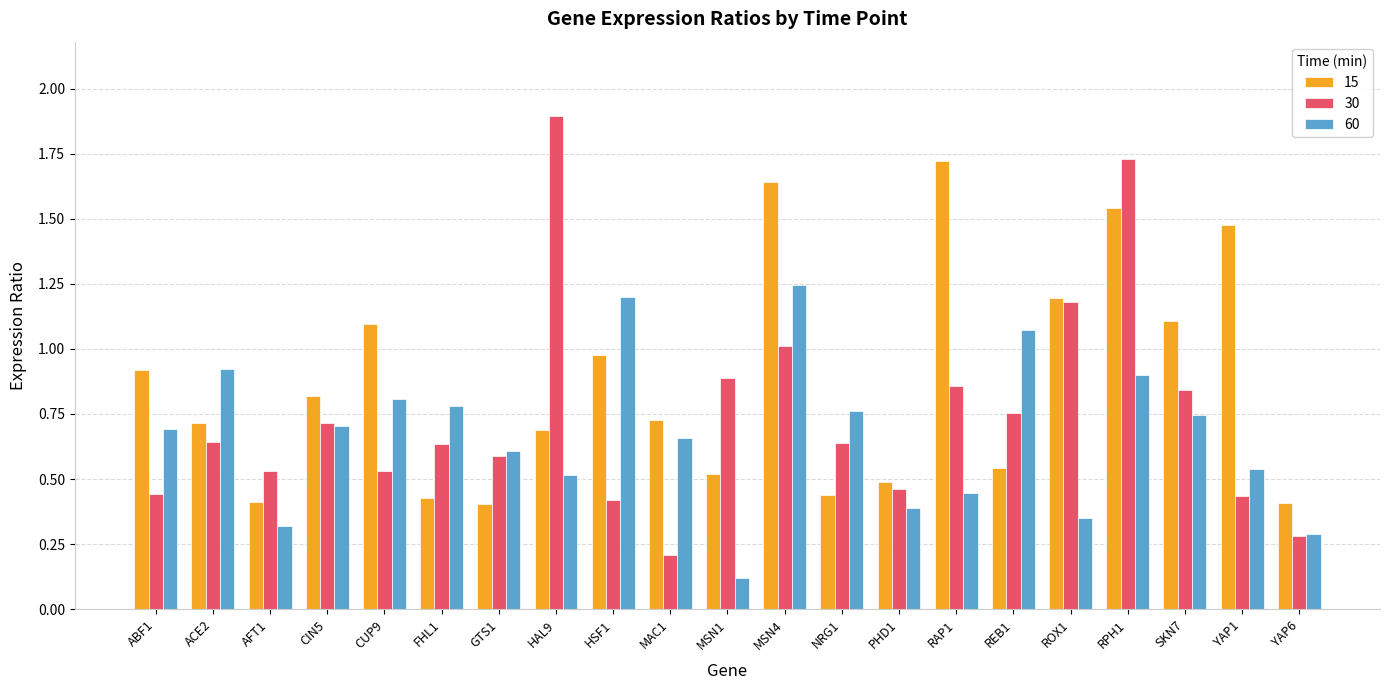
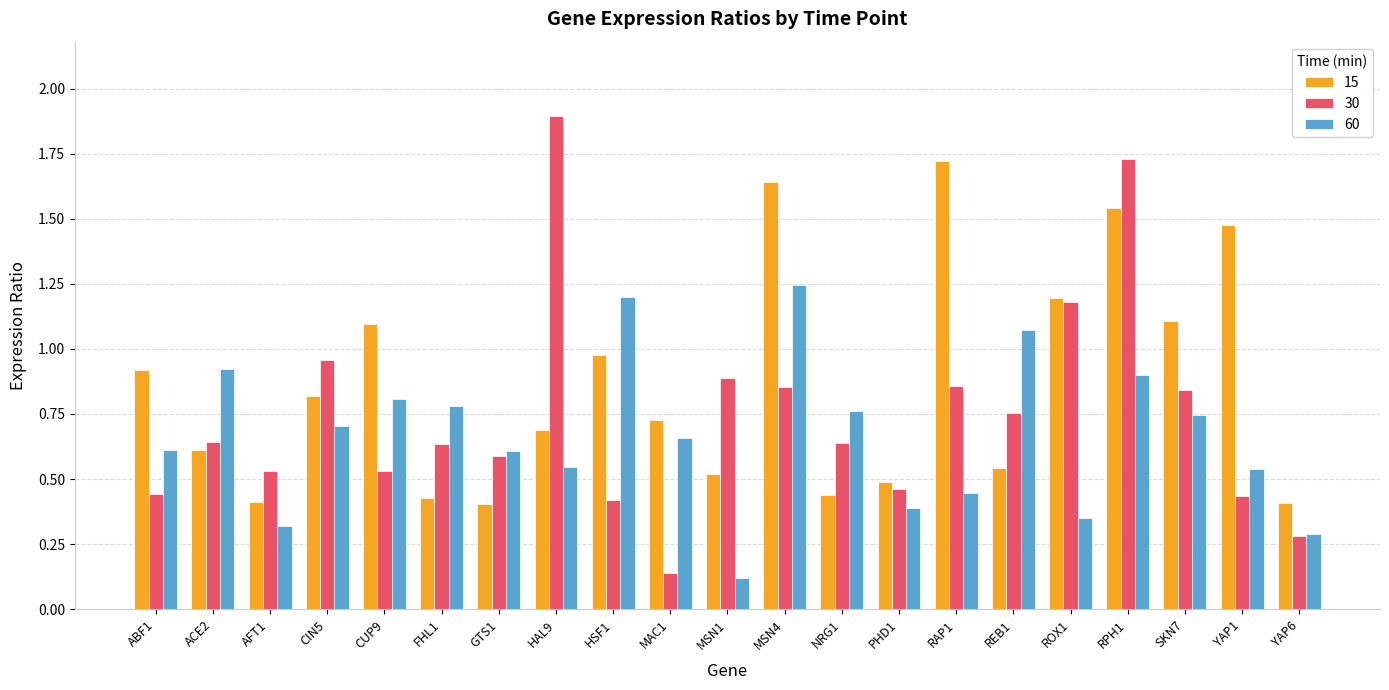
  {
    "15": {
      "ABF1": 0.92,
-     "ACE2": 0.72,
+     "ACE2": 0.61,
      "AFT1": 0.41,
      "CIN5": 0.82,
      "CUP9": 1.10,
      "FHL1": 0.43,
      "GTS1": 0.40,
      "HAL9": 0.69,
      "HSF1": 0.98,
      "MAC1": 0.73,
      "MSN1": 0.52,
      "MSN4": 1.64,
      "NRG1": 0.44,
      "PHD1": 0.49,
      "RAP1": 1.72,
      "REB1": 0.54,
      "ROX1": 1.20,
      "RPH1": 1.54,
      "SKN7": 1.11,
      "YAP1": 1.48,
      "YAP6": 0.41
    },
    "30": {
      "ABF1": 0.44,
      "ACE2": 0.64,
      "AFT1": 0.53,
-     "CIN5": 0.72,
+     "CIN5": 0.96,
      "CUP9": 0.53,
      "FHL1": 0.63,
      "GTS1": 0.59,
      "HAL9": 1.90,
      "HSF1": 0.42,
-     "MAC1": 0.21,
+     "MAC1": 0.14,
      "MSN1": 0.89,
-     "MSN4": 1.01,
+     "MSN4": 0.85,
      "NRG1": 0.64,
      "PHD1": 0.46,
      "RAP1": 0.86,
      "REB1": 0.75,
      "ROX1": 1.18,
      "RPH1": 1.73,
      "SKN7": 0.84,
      "YAP1": 0.43,
      "YAP6": 0.28
    },
    "60": {
-     "ABF1": 0.69,
+     "ABF1": 0.61,
      "ACE2": 0.92,
      "AFT1": 0.32,
      "CIN5": 0.70,
      "CUP9": 0.81,
      "FHL1": 0.78,
      "GTS1": 0.61,
-     "HAL9": 0.51,
+     "HAL9": 0.55,
      "HSF1": 1.20,
      "MAC1": 0.66,
      "MSN1": 0.12,
      "MSN4": 1.24,
      "NRG1": 0.76,
      "PHD1": 0.39,
      "RAP1": 0.45,
      "REB1": 1.07,
      "ROX1": 0.35,
      "RPH1": 0.90,
      "SKN7": 0.75,
      "YAP1": 0.54,
      "YAP6": 0.29
    }
  }
